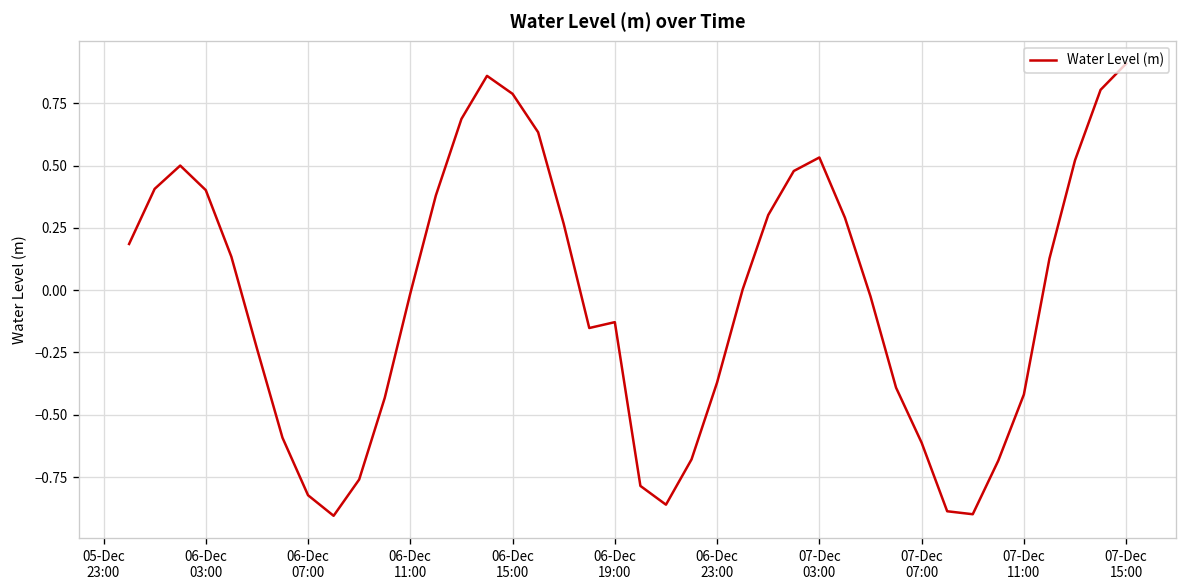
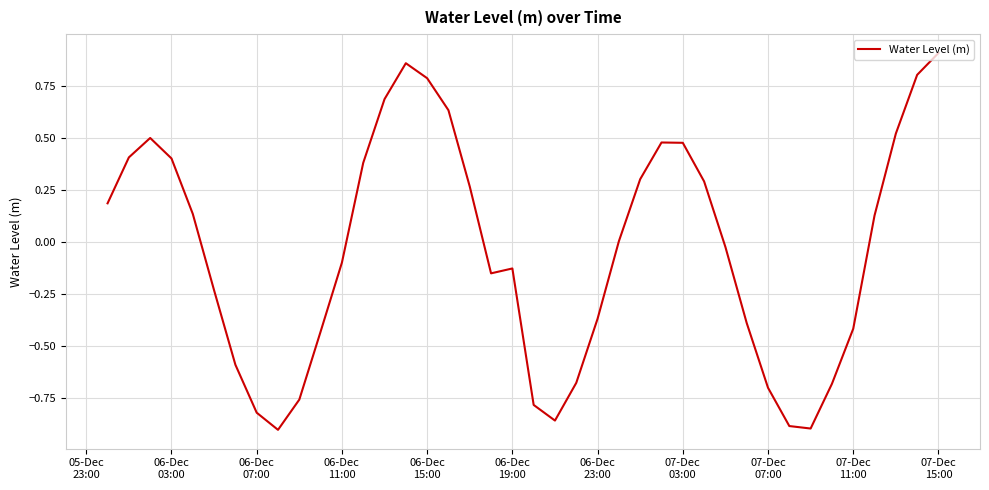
  {
    "06-Dec 03:00": 0.40,
    "06-Dec 07:00": -0.82,
-   "06-Dec 11:00": -0.01,
+   "06-Dec 11:00": -0.10,
    "06-Dec 15:00": 0.79,
    "06-Dec 19:00": -0.13,
    "06-Dec 23:00": -0.37,
-   "07-Dec 03:00": 0.53,
-   "07-Dec 07:00": -0.61,
+   "07-Dec 03:00": 0.48,
+   "07-Dec 07:00": -0.70,
    "07-Dec 11:00": -0.42
  }
